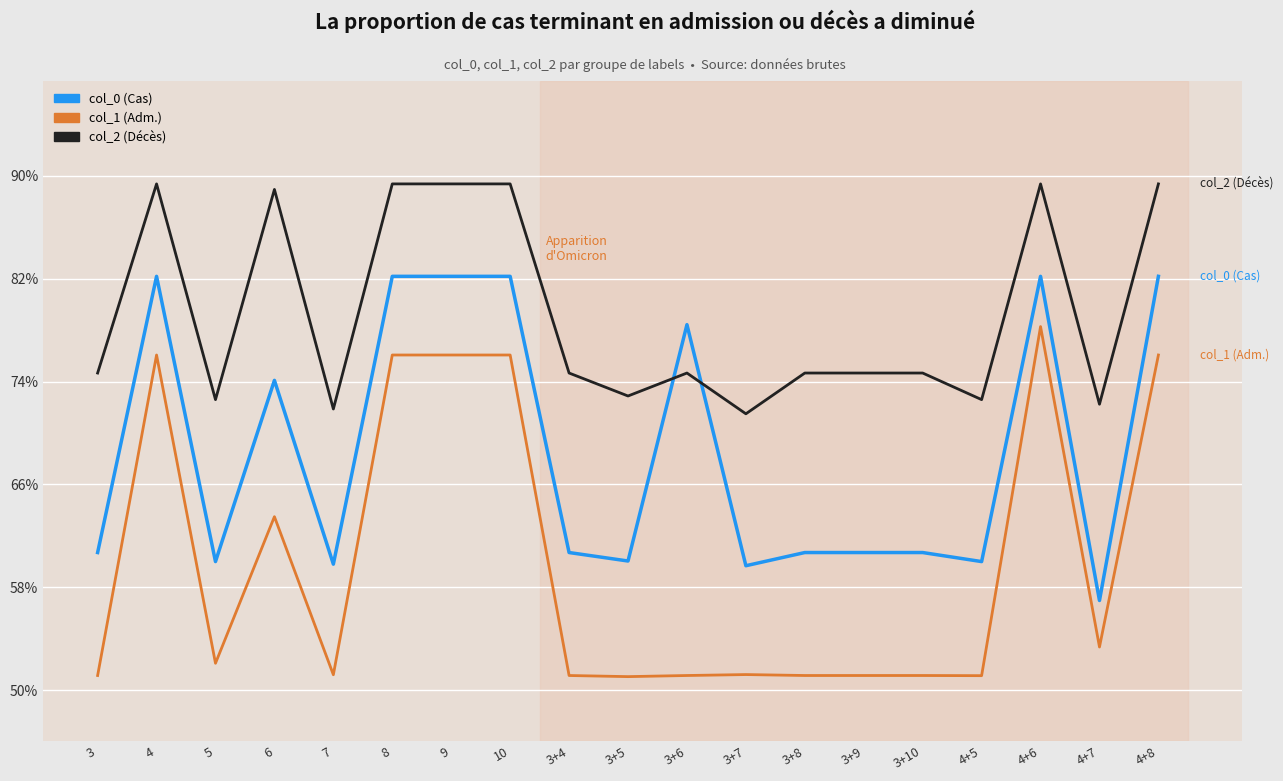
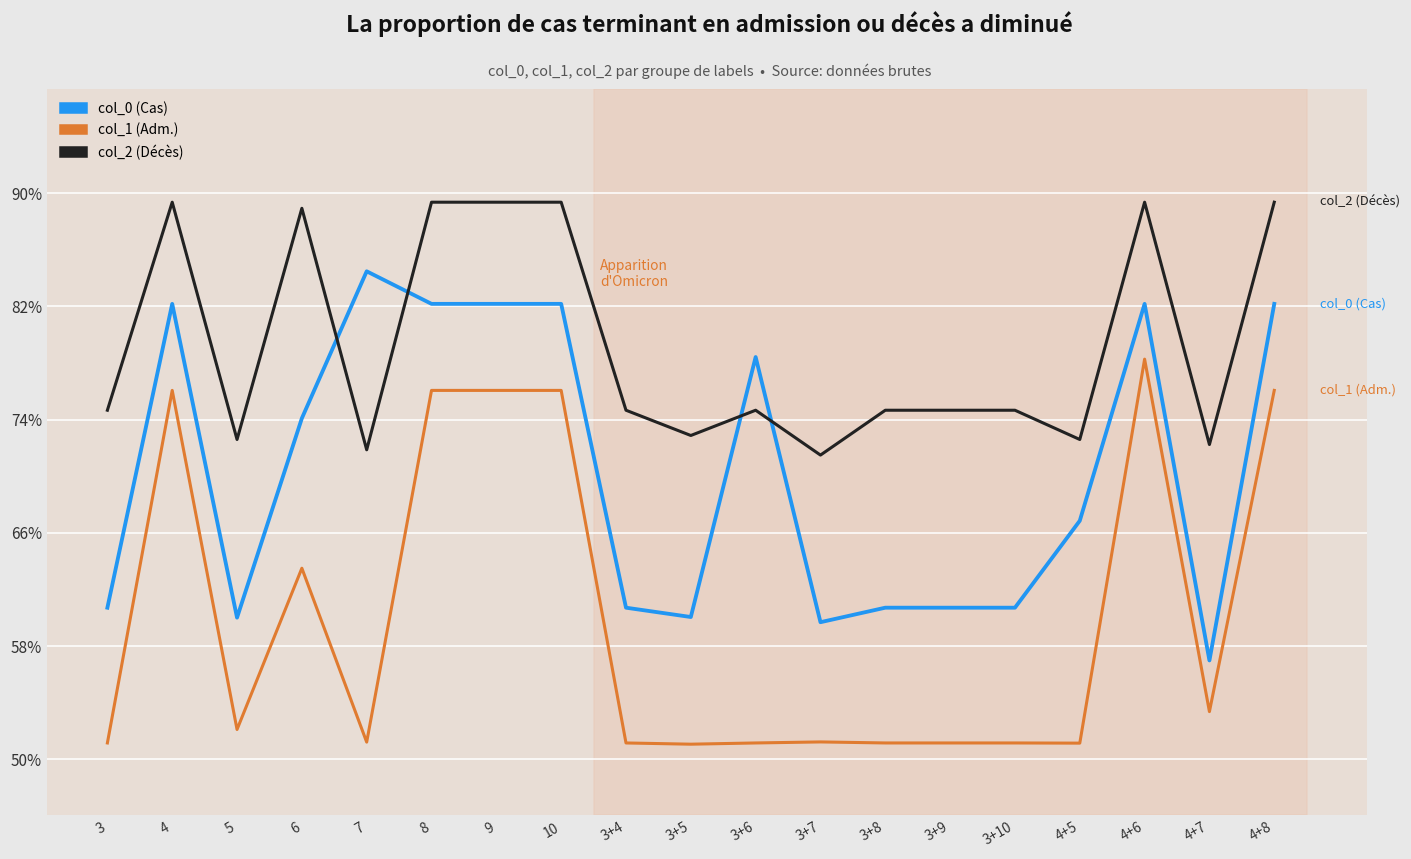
  {
    "col_0 (Cas)": {
      "3": "60.7%",
      "4": "82.2%",
      "5": "60.0%",
      "6": "74.1%",
-     "7": "59.8%",
+     "7": "84.5%",
      "8": "82.2%",
      "9": "82.2%",
      "10": "82.2%",
      "3+4": "60.7%",
      "3+5": "60.1%",
      "3+6": "78.4%",
      "3+7": "59.7%",
      "3+8": "60.7%",
      "3+9": "60.7%",
      "3+10": "60.7%",
-     "4+5": "60.0%",
+     "4+5": "66.9%",
      "4+6": "82.2%",
      "4+7": "57.0%",
      "4+8": "82.2%"
    },
    "col_1 (Adm.)": {
      "3": "51.1%",
      "4": "76.1%",
      "5": "52.1%",
      "6": "63.5%",
      "7": "51.2%",
      "8": "76.1%",
      "9": "76.1%",
      "10": "76.1%",
      "3+4": "51.1%",
      "3+5": "51.1%",
      "3+6": "51.1%",
      "3+7": "51.2%",
      "3+8": "51.1%",
      "3+9": "51.1%",
      "3+10": "51.1%",
      "4+5": "51.1%",
      "4+6": "78.3%",
      "4+7": "53.4%",
      "4+8": "76.1%"
    },
    "col_2 (Décès)": {
      "3": "74.7%",
      "4": "89.4%",
      "5": "72.6%",
      "6": "88.9%",
      "7": "71.9%",
      "8": "89.4%",
      "9": "89.4%",
      "10": "89.4%",
      "3+4": "74.7%",
      "3+5": "72.9%",
      "3+6": "74.7%",
      "3+7": "71.5%",
      "3+8": "74.7%",
      "3+9": "74.7%",
      "3+10": "74.7%",
      "4+5": "72.6%",
      "4+6": "89.4%",
      "4+7": "72.2%",
      "4+8": "89.4%"
    }
  }
